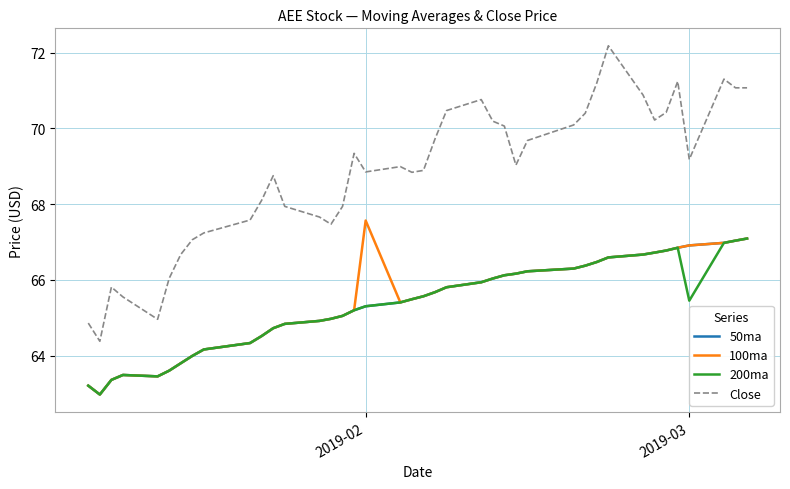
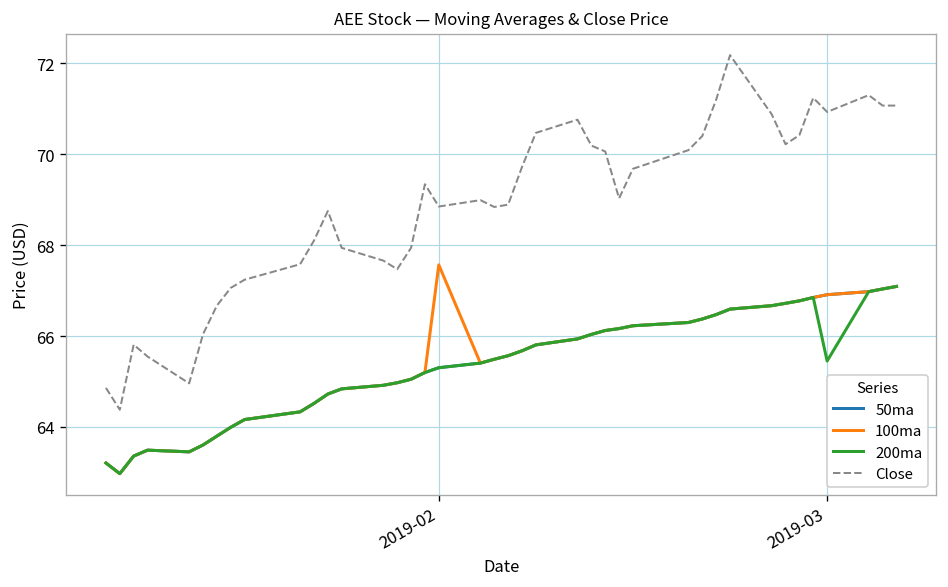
  {
    "100ma": {
      "2019-02": 67.6
    },
    "200ma": {
      "2019-03": 65.5
    },
    "Close": {
      "2019-02": 68.8,
-     "2019-03": 69.2
+     "2019-03": 70.9
    }
  }
